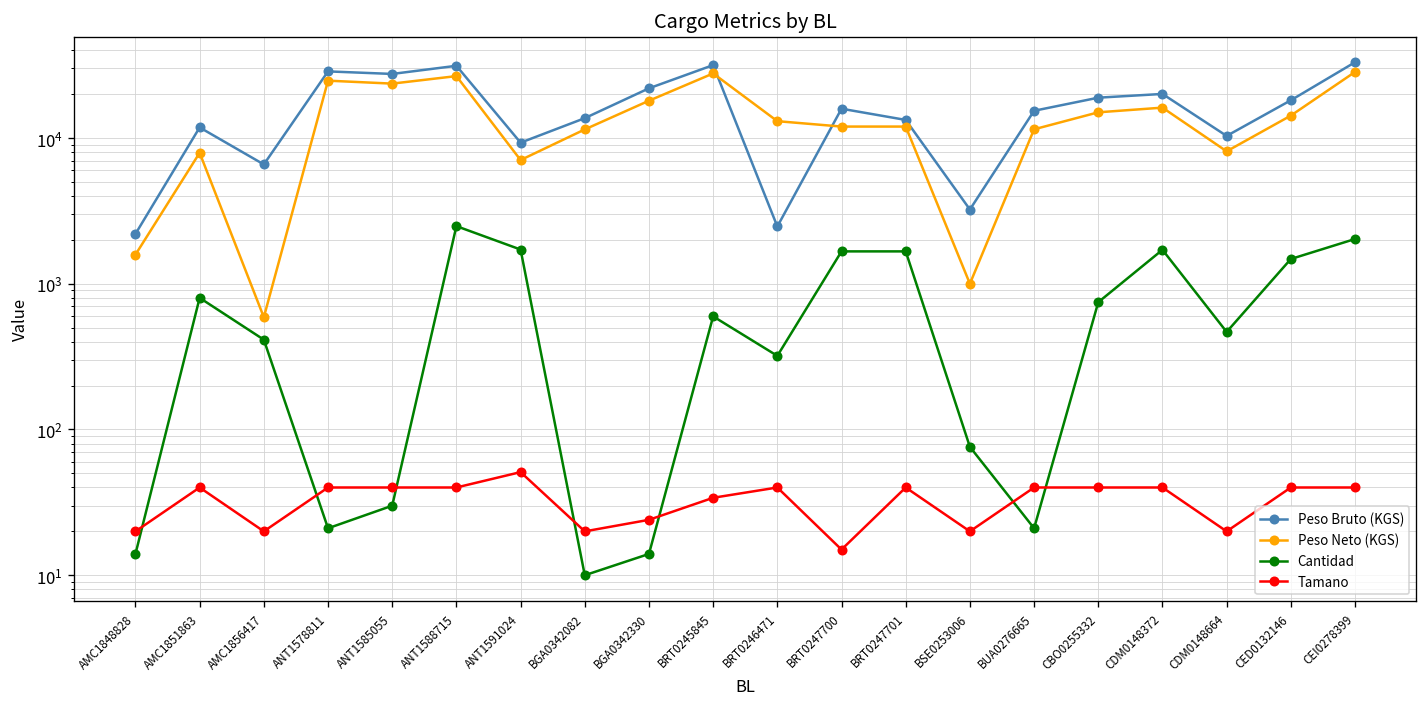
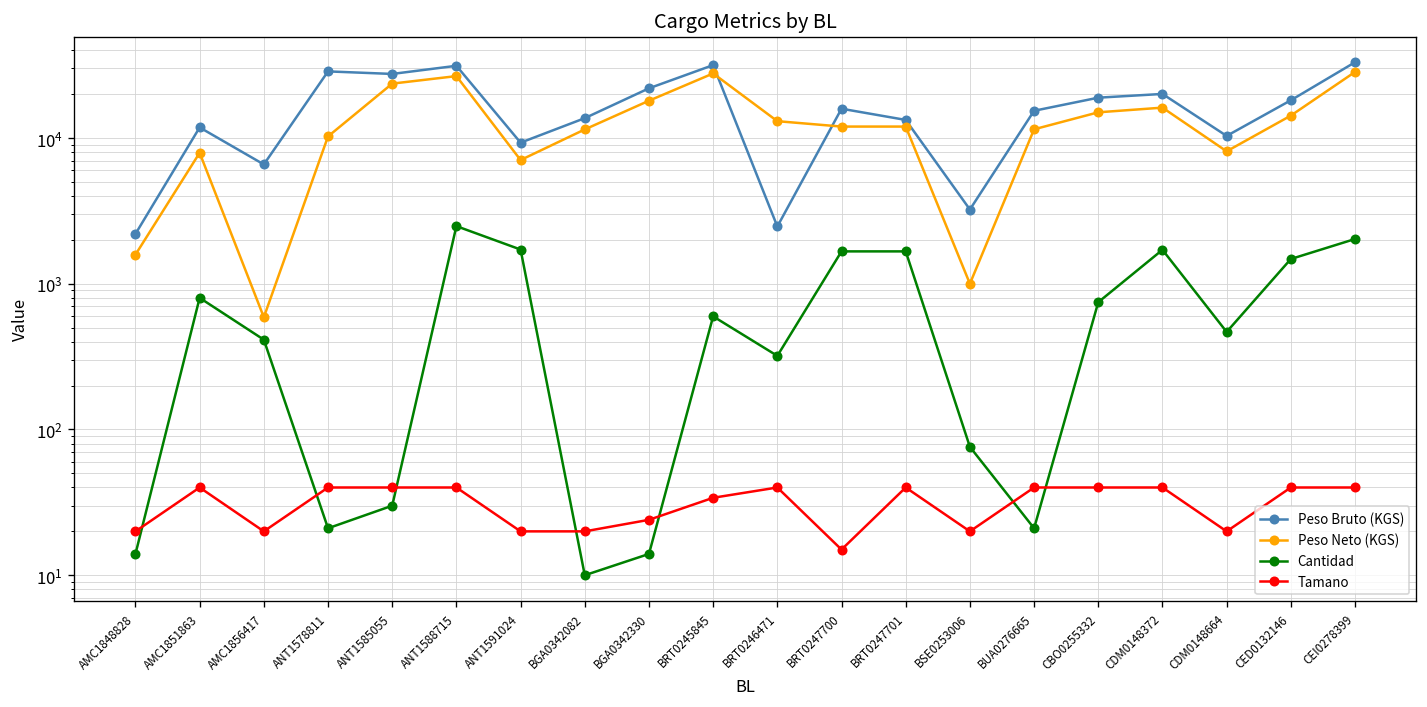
  {
    "Peso Bruto (KGS)": {
      "AMC1848828": 2200,
      "AMC1851863": 12000,
      "AMC1856417": 7000,
      "ANT1578811": 29000,
      "ANT1585055": 28000,
      "ANT1588715": 31000,
      "ANT1591024": 9000,
      "BGA0342082": 14000,
      "BGA0342330": 22000,
      "BRT0245845": 32000,
      "BRT0246471": 2500,
      "BRT0247700": 16000,
      "BRT0247701": 13000,
      "BSE0253006": 3200,
      "BUA0276665": 15000,
      "CBO0255332": 19000,
      "CDM0148372": 20000,
      "CDM0148664": 10000,
      "CED0132146": 18000,
      "CEI0278399": 33000
    },
    "Peso Neto (KGS)": {
      "AMC1848828": 1600,
      "AMC1851863": 8000,
      "AMC1856417": 600,
-     "ANT1578811": 25000,
+     "ANT1578811": 10000,
      "ANT1585055": 24000,
      "ANT1588715": 27000,
      "ANT1591024": 7000,
      "BGA0342082": 11000,
      "BGA0342330": 18000,
      "BRT0245845": 28000,
      "BRT0246471": 13000,
      "BRT0247700": 12000,
      "BRT0247701": 12000,
      "BSE0253006": 1000,
      "BUA0276665": 11000,
      "CBO0255332": 15000,
      "CDM0148372": 16000,
      "CDM0148664": 8000,
      "CED0132146": 14000,
      "CEI0278399": 28000
    },
    "Cantidad": {
      "AMC1848828": 14,
      "AMC1851863": 800,
      "AMC1856417": 410,
      "ANT1578811": 21,
      "ANT1585055": 30,
      "ANT1588715": 2500,
      "ANT1591024": 1700,
      "BGA0342082": 10,
      "BGA0342330": 14,
      "BRT0245845": 600,
      "BRT0246471": 320,
      "BRT0247700": 1700,
      "BRT0247701": 1700,
      "BSE0253006": 80,
      "BUA0276665": 21,
      "CBO0255332": 700,
      "CDM0148372": 1700,
      "CDM0148664": 470,
      "CED0132146": 1500,
      "CEI0278399": 2000
    },
    "Tamano": {
      "AMC1848828": 20,
      "AMC1851863": 40,
      "AMC1856417": 20,
      "ANT1578811": 40,
      "ANT1585055": 40,
      "ANT1588715": 40,
-     "ANT1591024": 51,
+     "ANT1591024": 20,
      "BGA0342082": 20,
      "BGA0342330": 24,
      "BRT0245845": 34,
      "BRT0246471": 40,
      "BRT0247700": 15,
      "BRT0247701": 40,
      "BSE0253006": 20,
      "BUA0276665": 40,
      "CBO0255332": 40,
      "CDM0148372": 40,
      "CDM0148664": 20,
      "CED0132146": 40,
      "CEI0278399": 40
    }
  }
